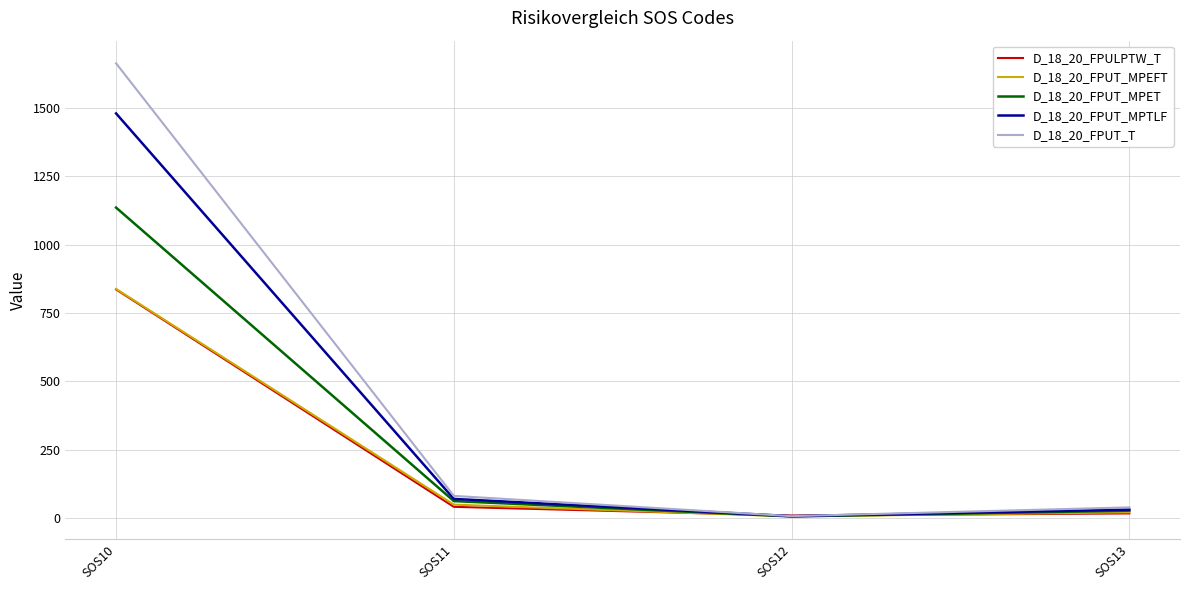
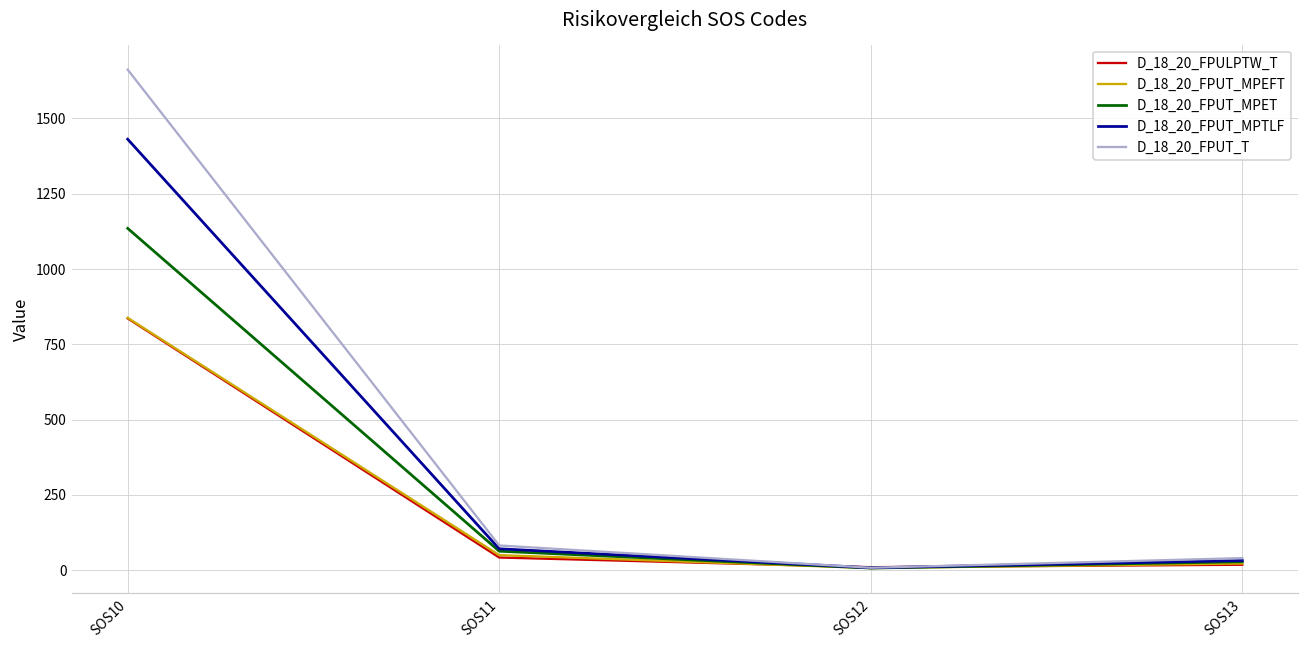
  {
    "D_18_20_FPUT_MPET": {
      "SOS10": 1140
    },
    "D_18_20_FPUT_MPTLF": {
-     "SOS10": 1480
+     "SOS10": 1430
    },
    "D_18_20_FPUT_T": {
      "SOS10": 1660,
      "SOS11": 80
    }
  }
